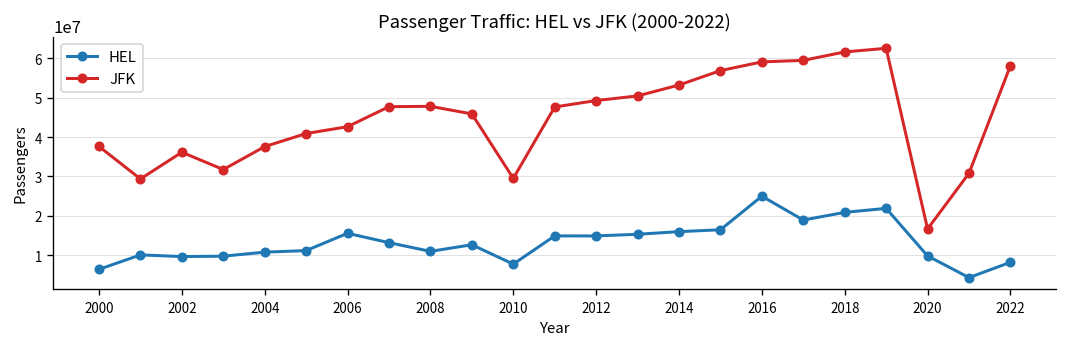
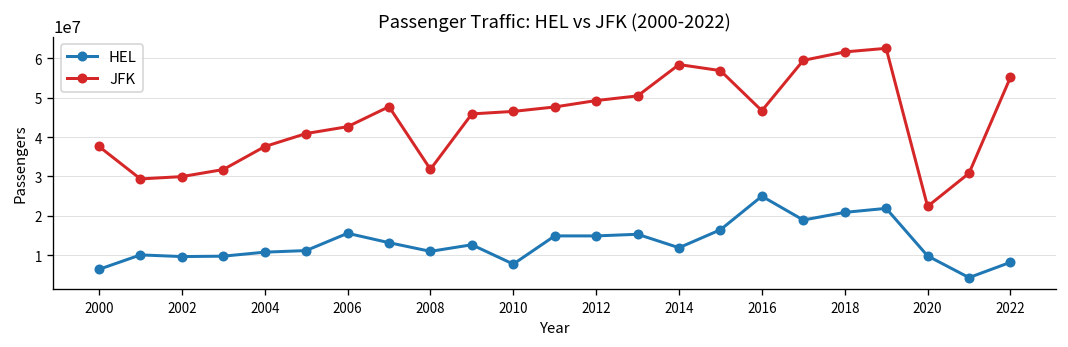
  {
    "HEL": {
      "2000": 6000000,
      "2002": 10000000,
      "2004": 11000000,
      "2006": 16000000,
      "2008": 11000000,
      "2010": 8000000,
      "2012": 15000000,
-     "2014": 16000000,
+     "2014": 12000000,
      "2016": 25000000,
      "2018": 21000000,
      "2020": 10000000,
      "2022": 8000000
    },
    "JFK": {
      "2000": 38000000,
-     "2002": 36000000,
+     "2002": 30000000,
      "2004": 38000000,
      "2006": 43000000,
-     "2008": 48000000,
-     "2010": 29000000,
+     "2008": 32000000,
+     "2010": 47000000,
      "2012": 49000000,
-     "2014": 53000000,
-     "2016": 59000000,
+     "2014": 58000000,
+     "2016": 47000000,
      "2018": 62000000,
-     "2020": 17000000,
-     "2022": 58000000
+     "2020": 22000000,
+     "2022": 55000000
    }
  }
